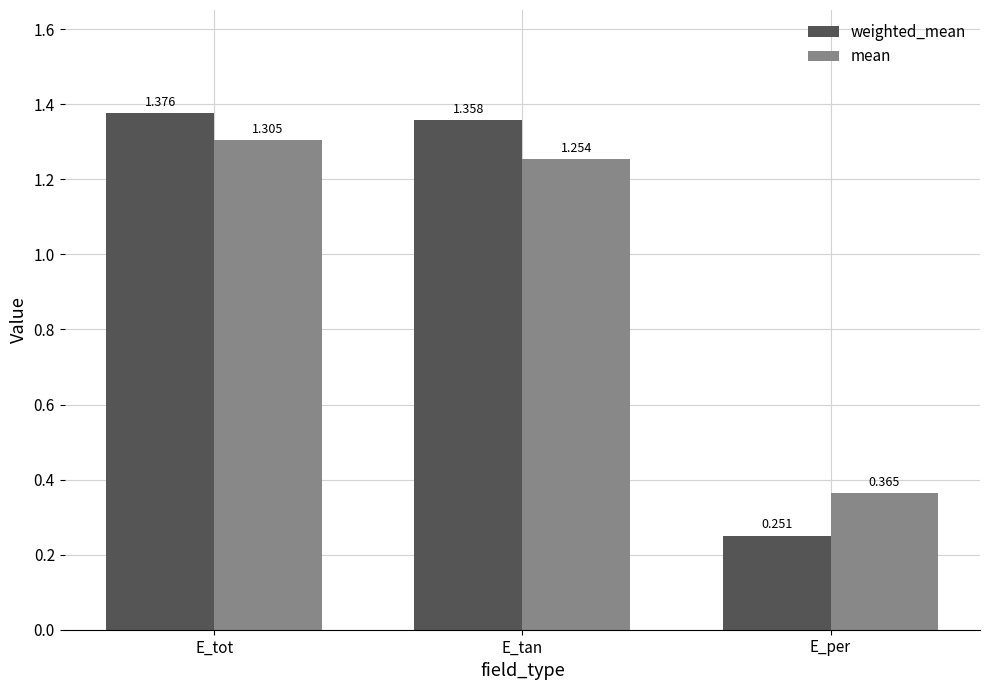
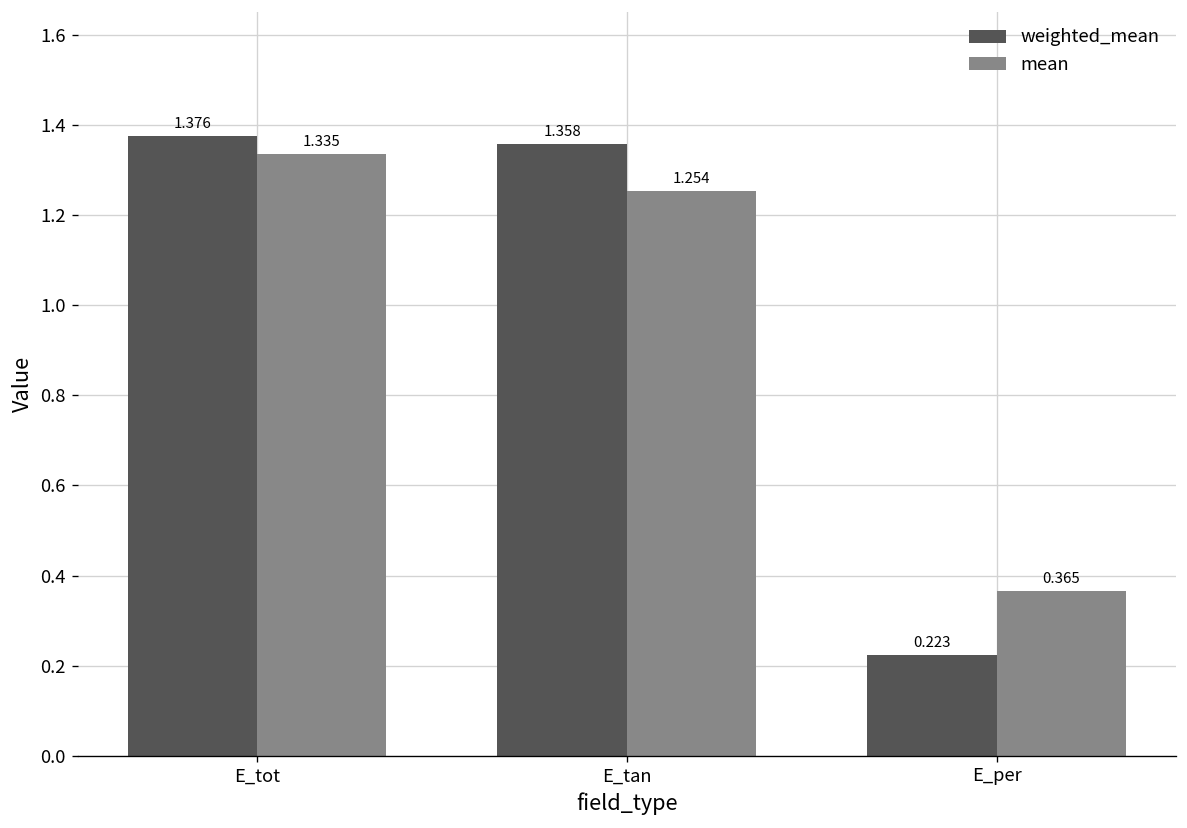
  {
    "weighted_mean": {
      "E_tot": 1.376,
      "E_tan": 1.358,
-     "E_per": 0.251
+     "E_per": 0.223
    },
    "mean": {
-     "E_tot": 1.305,
+     "E_tot": 1.335,
      "E_tan": 1.254,
      "E_per": 0.365
    }
  }
